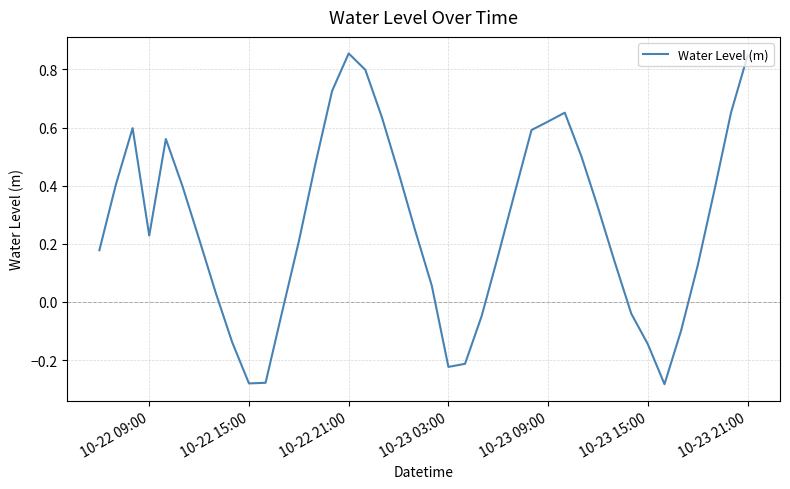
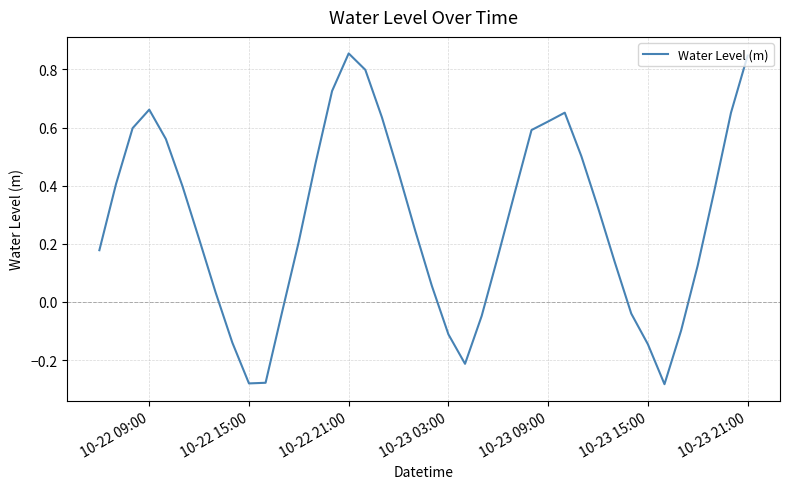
  {
-   "10-22 09:00": 0.23,
+   "10-22 09:00": 0.66,
    "10-22 15:00": -0.28,
    "10-22 21:00": 0.85,
-   "10-23 03:00": -0.22,
+   "10-23 03:00": -0.11,
    "10-23 09:00": 0.62,
    "10-23 15:00": -0.15
  }
